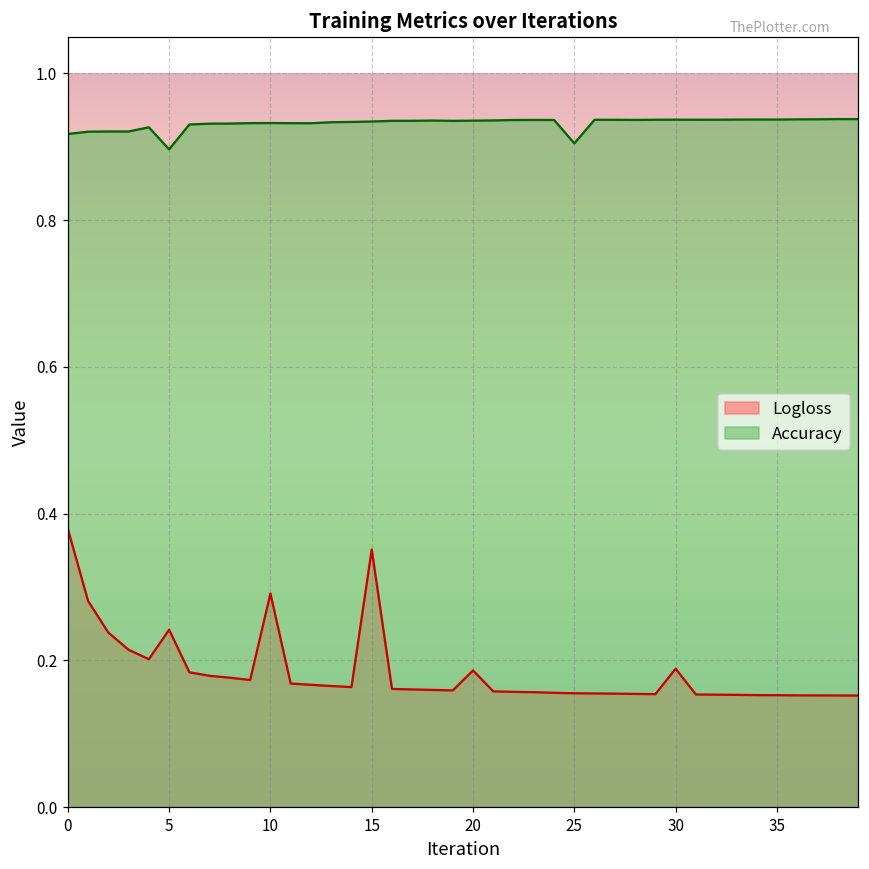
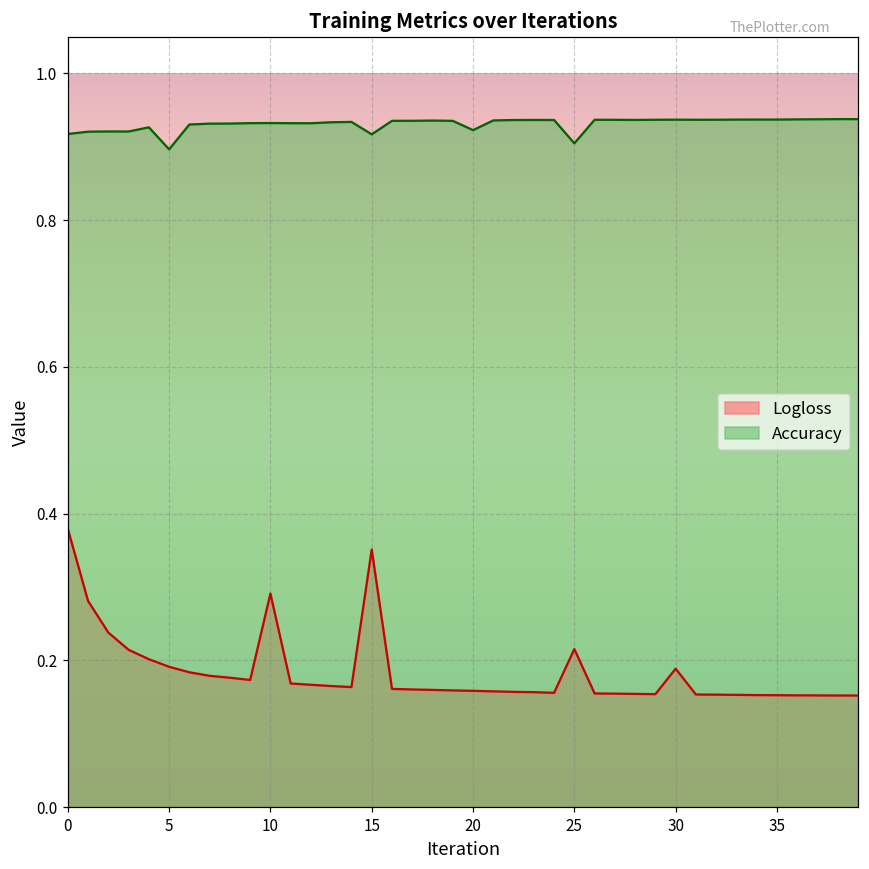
  {
    "Logloss": {
      "0": 0.38,
-     "5": 0.24,
+     "5": 0.19,
      "10": 0.29,
      "15": 0.35,
-     "20": 0.19,
-     "25": 0.16,
+     "20": 0.16,
+     "25": 0.22,
      "30": 0.19,
      "35": 0.15
    },
    "Accuracy": {
      "0": 0.92,
      "5": 0.90,
      "10": 0.93,
-     "15": 0.93,
-     "20": 0.94,
+     "15": 0.92,
+     "20": 0.92,
      "25": 0.90,
      "30": 0.94,
      "35": 0.94
    }
  }
